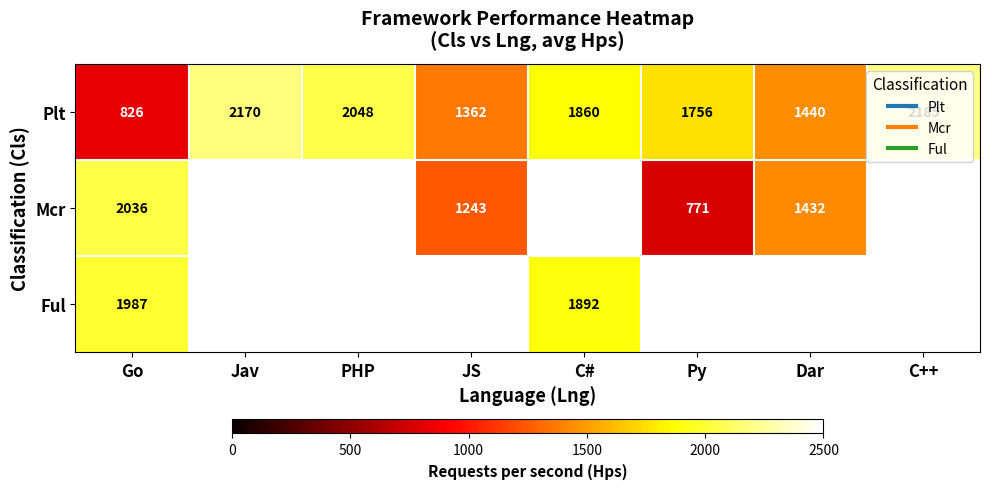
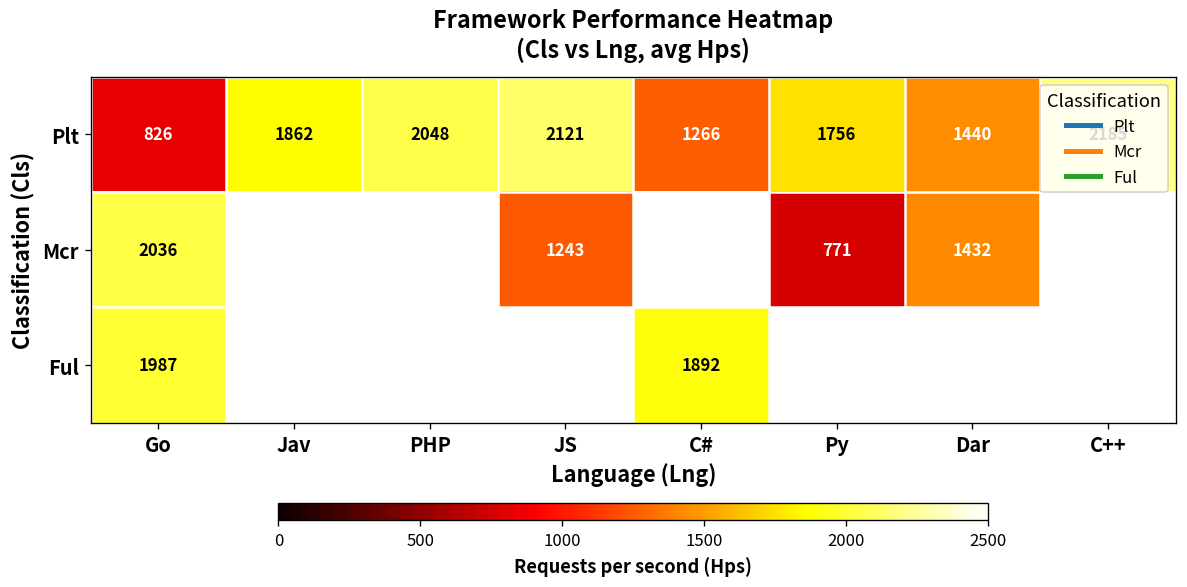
  {
    "Plt": {
      "Go": 826,
-     "Jav": 2170,
+     "Jav": 1862,
      "PHP": 2048,
-     "JS": 1362,
-     "C#": 1860,
+     "JS": 2121,
+     "C#": 1266,
      "Py": 1756,
      "Dar": 1440
    },
    "Mcr": {
      "Go": 2036,
      "JS": 1243,
      "Py": 771,
      "Dar": 1432
    },
    "Ful": {
      "Go": 1987,
      "C#": 1892
    }
  }
